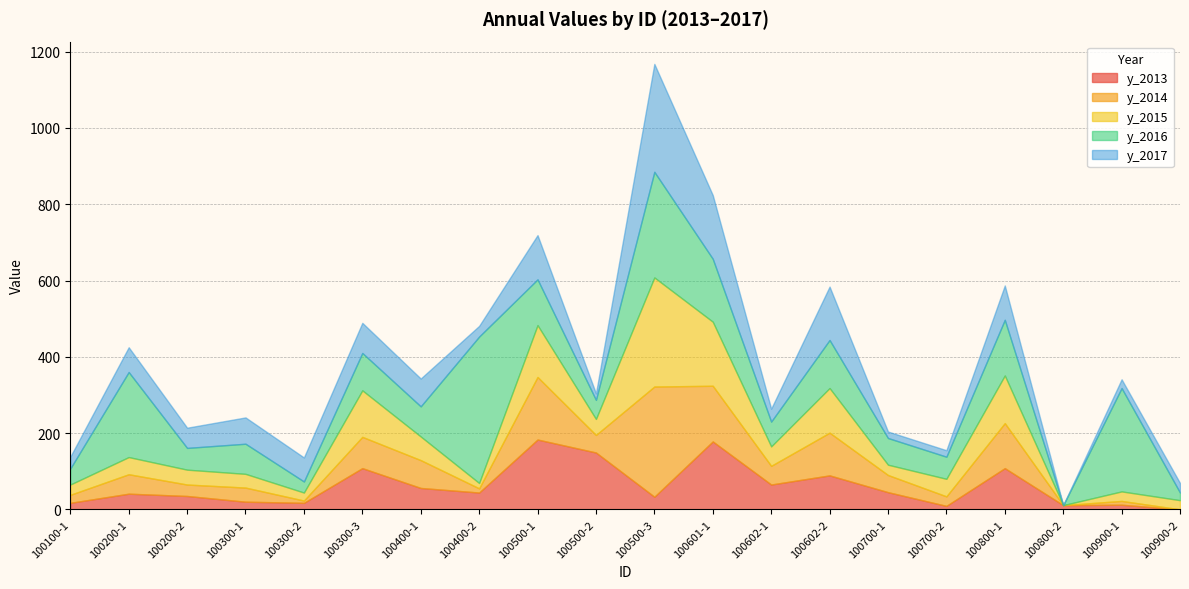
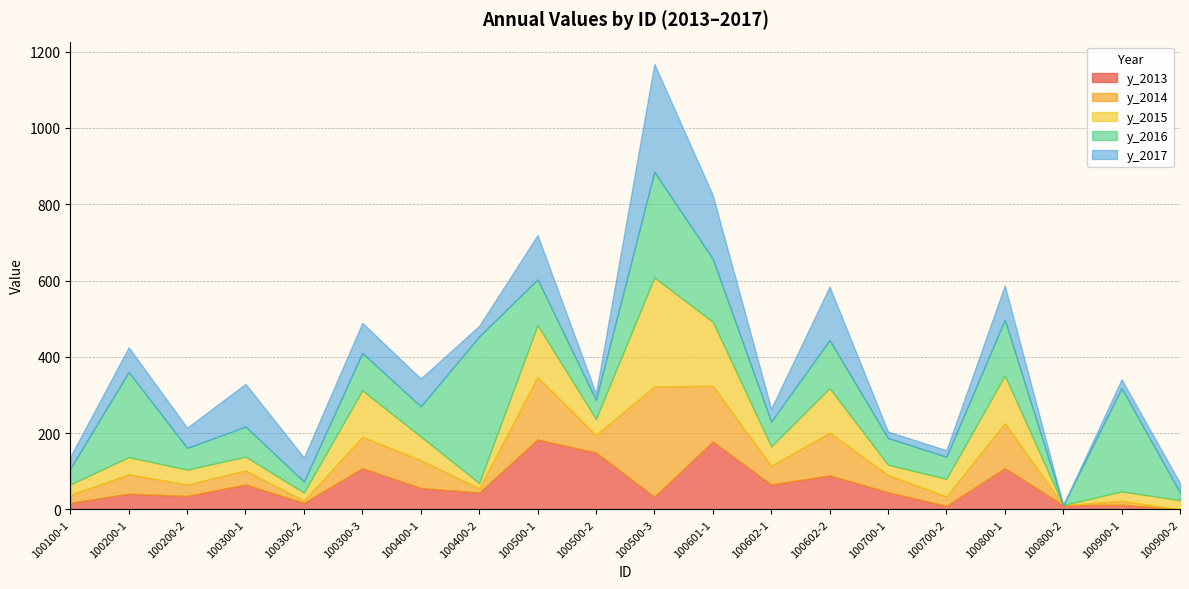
  {
    "y_2013": {
      "100100-1": 20,
      "100200-1": 40,
      "100200-2": 40,
-     "100300-1": 20,
+     "100300-1": 70,
      "100300-3": 110,
      "100400-1": 60,
      "100400-2": 40,
      "100500-1": 180,
      "100500-2": 150,
      "100500-3": 30,
      "100601-1": 180,
      "100602-1": 70,
      "100602-2": 90,
      "100700-1": 50,
      "100700-2": 10,
      "100800-1": 110,
      "100900-1": 10
    },
    "y_2016": {
      "100100-1": 40,
      "100200-1": 220,
      "100200-2": 60,
      "100300-1": 80,
      "100300-2": 30,
      "100300-3": 100,
      "100400-1": 80,
      "100400-2": 380,
      "100500-1": 120,
      "100500-2": 50,
      "100500-3": 280,
      "100601-1": 170,
      "100602-1": 70,
      "100602-2": 130,
      "100700-1": 70,
      "100700-2": 60,
      "100800-1": 150,
      "100900-1": 270,
      "100900-2": 20
    },
    "y_2017": {
      "100100-1": 30,
      "100200-1": 70,
      "100200-2": 50,
-     "100300-1": 70,
+     "100300-1": 110,
      "100300-2": 60,
      "100300-3": 80,
      "100400-1": 70,
      "100400-2": 30,
      "100500-1": 120,
      "100500-2": 20,
      "100500-3": 280,
      "100601-1": 170,
      "100602-1": 30,
      "100602-2": 140,
      "100700-1": 20,
      "100700-2": 20,
      "100800-1": 90,
      "100900-1": 20,
      "100900-2": 30
    }
  }
